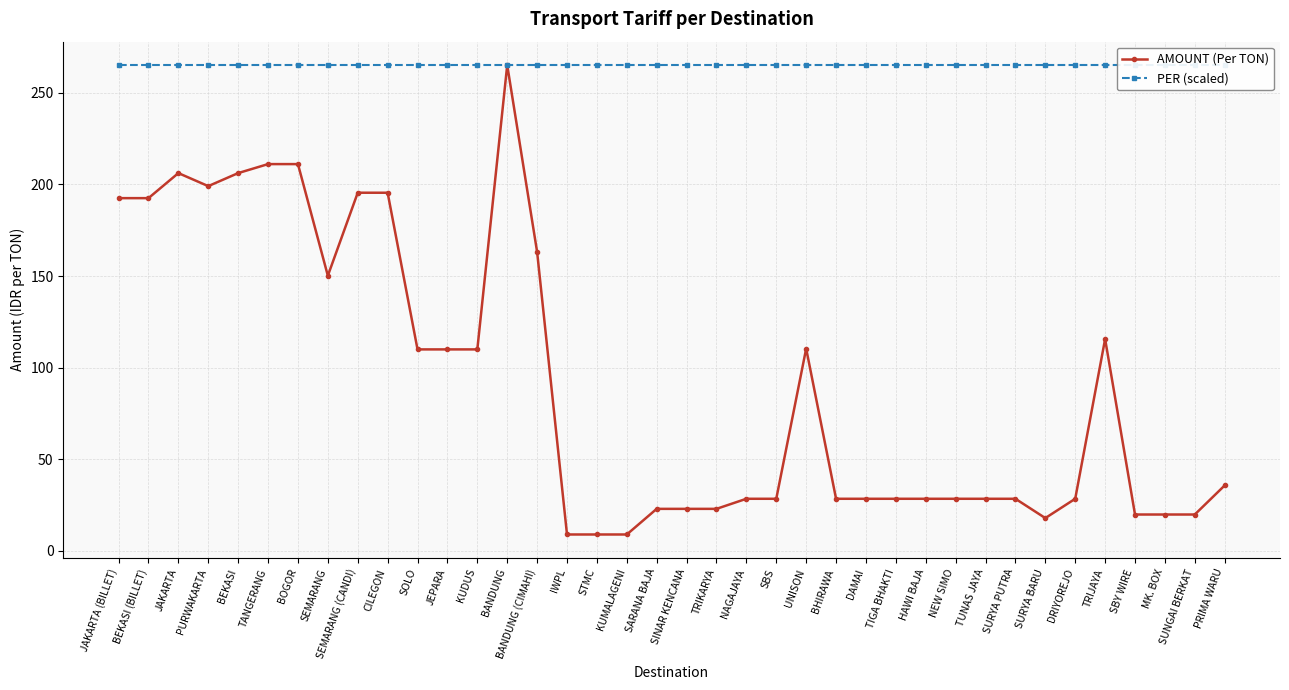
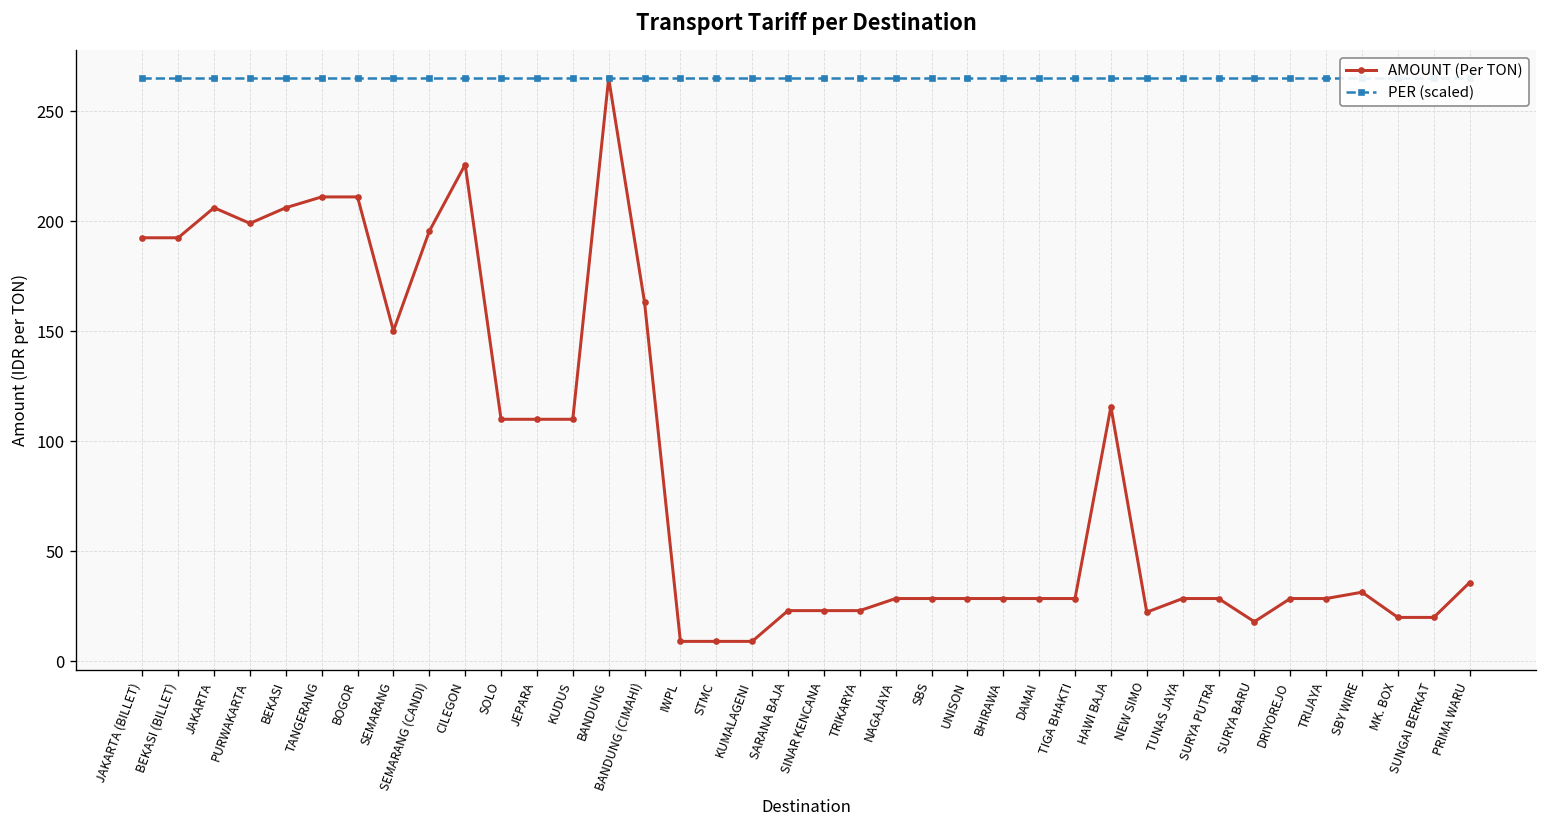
  {
    "AMOUNT (Per TON)": {
      "JAKARTA (BILLET)": 193,
      "BEKASI (BILLET)": 193,
      "JAKARTA": 206,
      "PURWAKARTA": 199,
      "BEKASI": 206,
      "TANGERANG": 211,
      "BOGOR": 211,
      "SEMARANG": 150,
      "SEMARANG (CANDI)": 196,
-     "CILEGON": 196,
+     "CILEGON": 226,
      "SOLO": 110,
      "JEPARA": 110,
      "KUDUS": 110,
      "BANDUNG (CIMAHI)": 163,
      "IWPL": 9,
      "STMC": 9,
      "KUMALAGENI": 9,
      "SARANA BAJA": 23,
      "SINAR KENCANA": 23,
      "TRIKARYA": 23,
      "NAGAJAYA": 28,
      "SBS": 28,
-     "UNISON": 110,
+     "UNISON": 28,
      "BHIRAWA": 28,
      "DAMAI": 28,
      "TIGA BHAKTI": 28,
-     "HAWI BAJA": 28,
-     "NEW SIMO": 28,
+     "HAWI BAJA": 116,
+     "NEW SIMO": 22,
      "TUNAS JAYA": 28,
      "SURYA PUTRA": 28,
      "SURYA BARU": 18,
      "DRIYOREJO": 28,
-     "TRIJAYA": 116,
-     "SBY WIRE": 20,
+     "TRIJAYA": 28,
+     "SBY WIRE": 31,
      "MK. BOX": 20,
      "SUNGAI BERKAT": 20,
      "PRIMA WARU": 36
    },
    "PER (scaled)": {
      "JAKARTA (BILLET)": 265,
      "BEKASI (BILLET)": 265,
      "JAKARTA": 265,
      "PURWAKARTA": 265,
      "BEKASI": 265,
      "TANGERANG": 265,
      "BOGOR": 265,
      "SEMARANG": 265,
      "SEMARANG (CANDI)": 265,
      "CILEGON": 265,
      "SOLO": 265,
      "JEPARA": 265,
      "KUDUS": 265,
      "BANDUNG (CIMAHI)": 265,
      "IWPL": 265,
      "STMC": 265,
      "KUMALAGENI": 265,
      "SARANA BAJA": 265,
      "SINAR KENCANA": 265,
      "TRIKARYA": 265,
      "NAGAJAYA": 265,
      "SBS": 265,
      "UNISON": 265,
      "BHIRAWA": 265,
      "DAMAI": 265,
      "TIGA BHAKTI": 265,
      "HAWI BAJA": 265,
      "NEW SIMO": 265,
      "TUNAS JAYA": 265,
      "SURYA PUTRA": 265,
      "SURYA BARU": 265,
      "DRIYOREJO": 265,
      "TRIJAYA": 265
    }
  }
